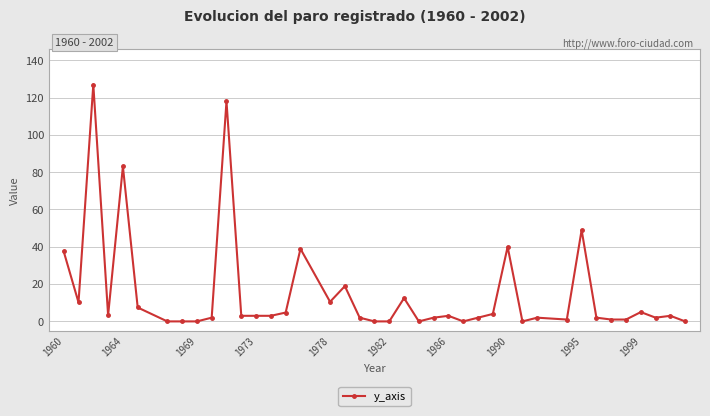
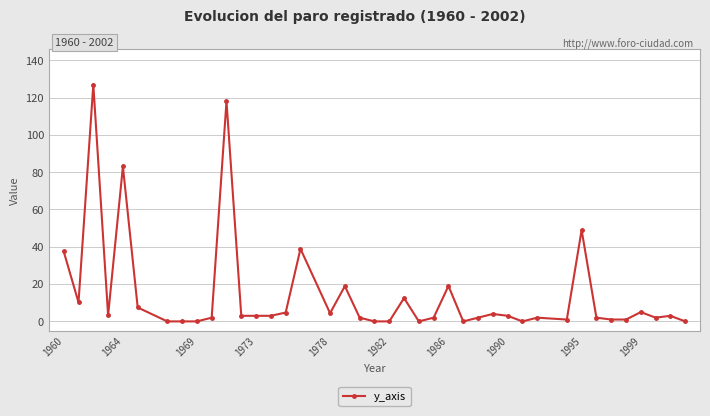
  {
    "1960": 37,
    "1964": 83,
    "1969": 0,
    "1973": 3,
-   "1978": 11,
+   "1978": 4,
    "1982": 0,
-   "1986": 3,
-   "1990": 40,
+   "1986": 19,
+   "1990": 3,
    "1995": 49,
    "1999": 5
  }
